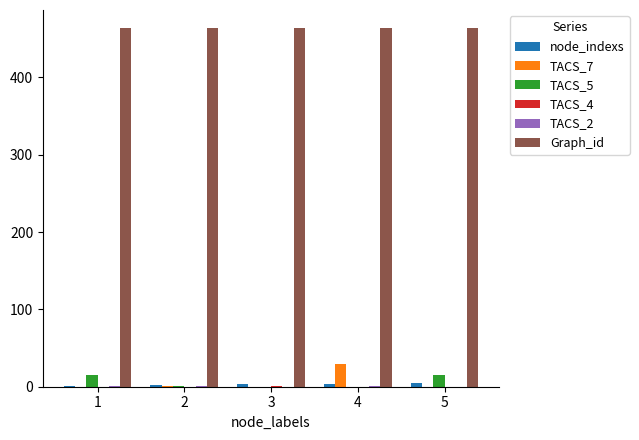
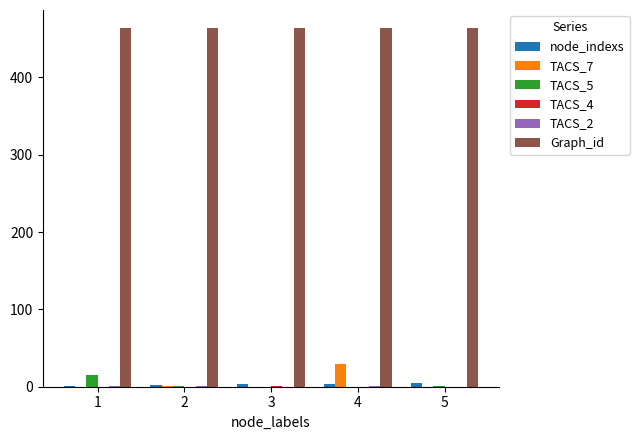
  {
    "node_indexs": {
      "4": 0,
      "5": 10
    },
    "TACS_7": {
      "1": 0,
      "3": 0,
      "4": 30,
      "5": 0
    },
    "TACS_5": {
      "1": 20,
      "3": 0,
      "4": 0,
-     "5": 20
+     "5": 0
    },
    "TACS_4": {
      "1": 0,
      "2": 0,
      "4": 0,
      "5": 0
    },
    "TACS_2": {
      "3": 0,
      "5": 0
    },
    "Graph_id": {
      "1": 460,
      "2": 460,
      "3": 460,
      "4": 460,
      "5": 460
    }
  }
